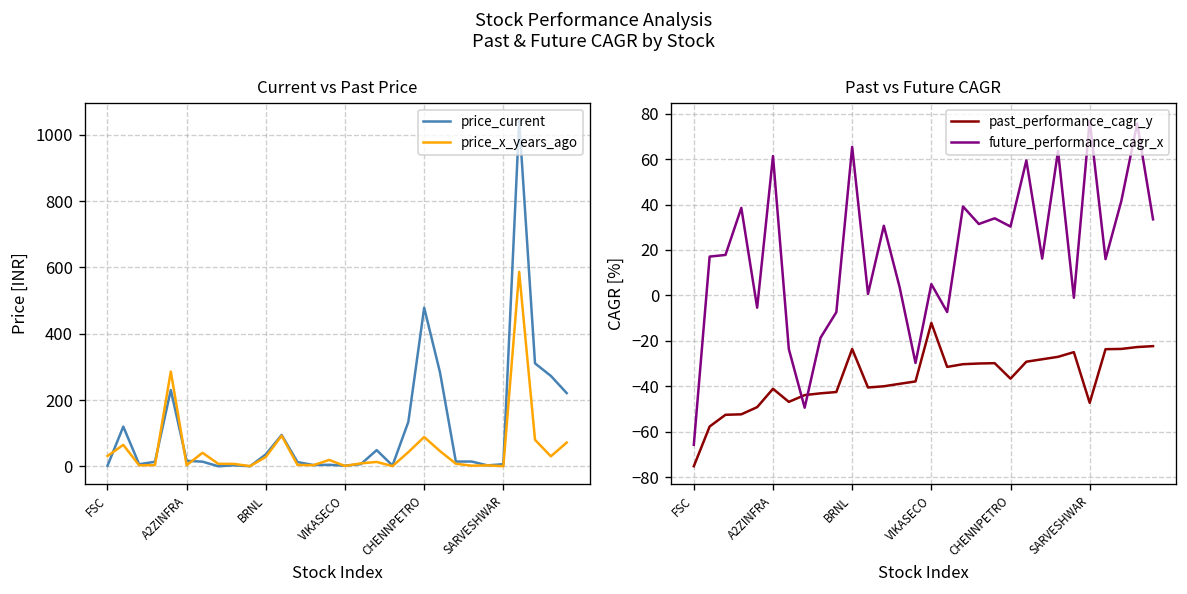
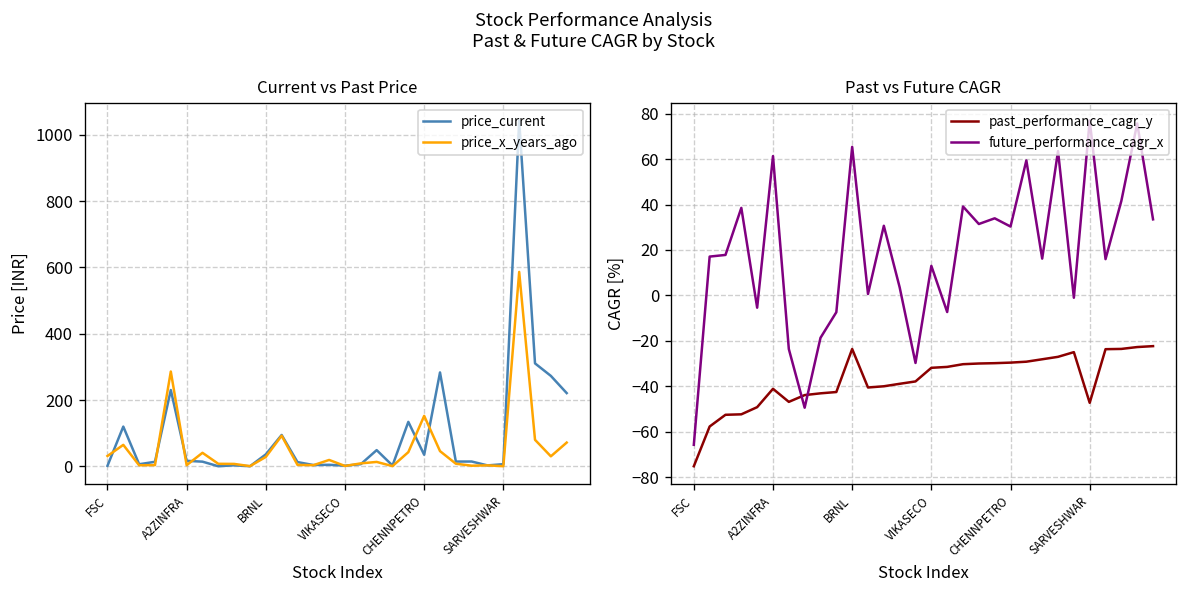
  {
    "Current vs Past Price": {
      "price_current": {
        "FSC": 0,
        "A2ZINFRA": 20,
-       "CHENNPETRO": 480
+       "CHENNPETRO": 40
      },
      "price_x_years_ago": {
        "FSC": 30,
        "A2ZINFRA": 0,
-       "CHENNPETRO": 90
+       "CHENNPETRO": 150
      }
    },
    "Past vs Future CAGR": {
      "past_performance_cagr_y": {
        "FSC": -75,
        "A2ZINFRA": -41,
        "BRNL": -24,
-       "VIKASECO": -12,
-       "CHENNPETRO": -37,
+       "VIKASECO": -32,
+       "CHENNPETRO": -30,
        "SARVESHWAR": -47
      },
      "future_performance_cagr_x": {
        "FSC": -66,
        "A2ZINFRA": 61,
        "BRNL": 65,
-       "VIKASECO": 5,
+       "VIKASECO": 13,
        "CHENNPETRO": 30
      }
    }
  }
